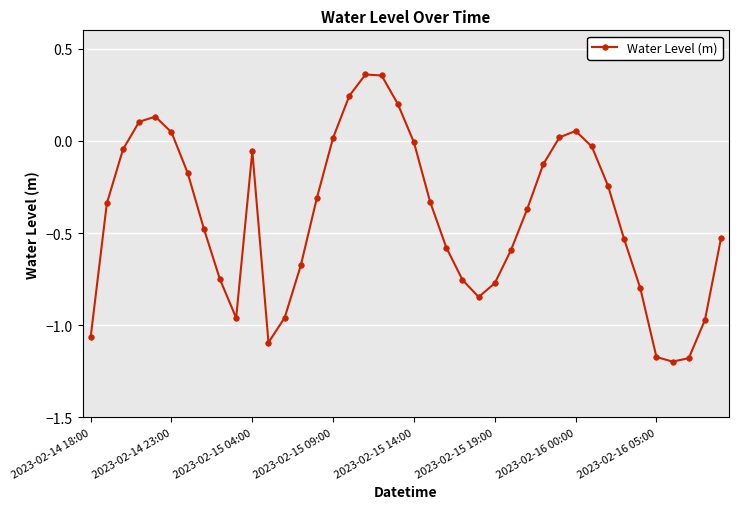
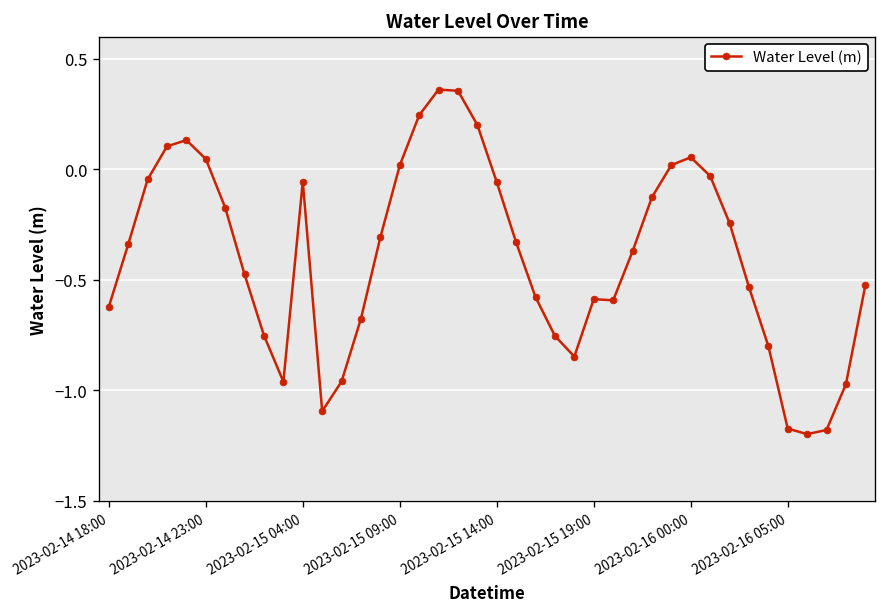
  {
-   "2023-02-14 18:00": -1.06,
+   "2023-02-14 18:00": -0.62,
    "2023-02-14 23:00": 0.05,
    "2023-02-15 04:00": -0.06,
    "2023-02-15 09:00": 0.02,
-   "2023-02-15 14:00": -0.01,
-   "2023-02-15 19:00": -0.77,
+   "2023-02-15 14:00": -0.06,
+   "2023-02-15 19:00": -0.59,
    "2023-02-16 00:00": 0.05,
    "2023-02-16 05:00": -1.17
  }
